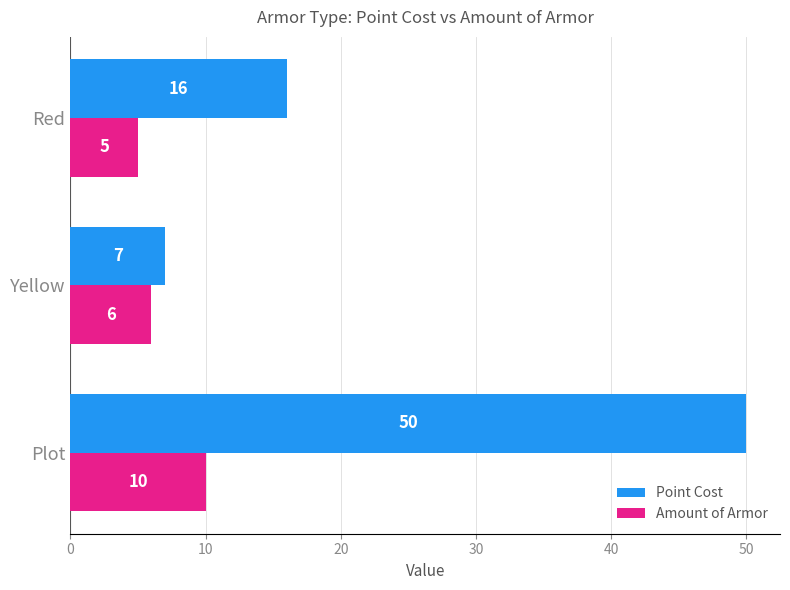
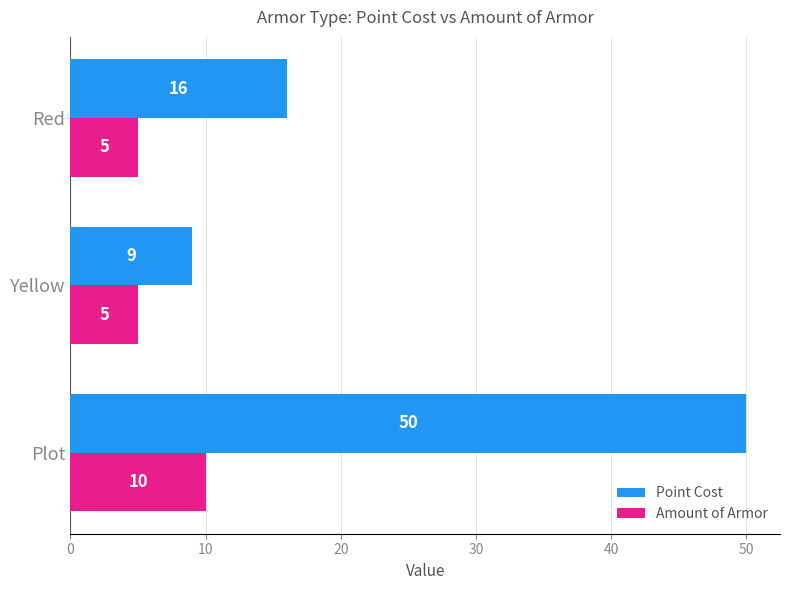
  {
    "Point Cost": {
      "Red": 16,
-     "Yellow": 7,
+     "Yellow": 9,
      "Plot": 50
    },
    "Amount of Armor": {
      "Red": 5,
-     "Yellow": 6,
+     "Yellow": 5,
      "Plot": 10
    }
  }
